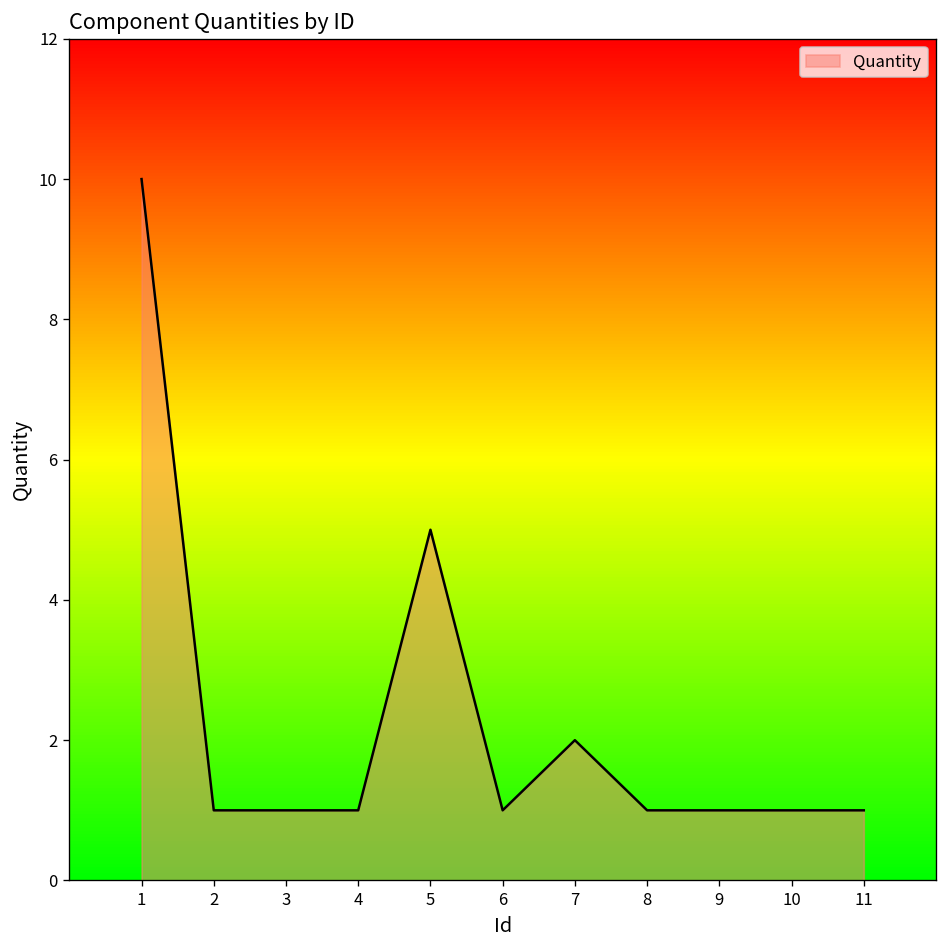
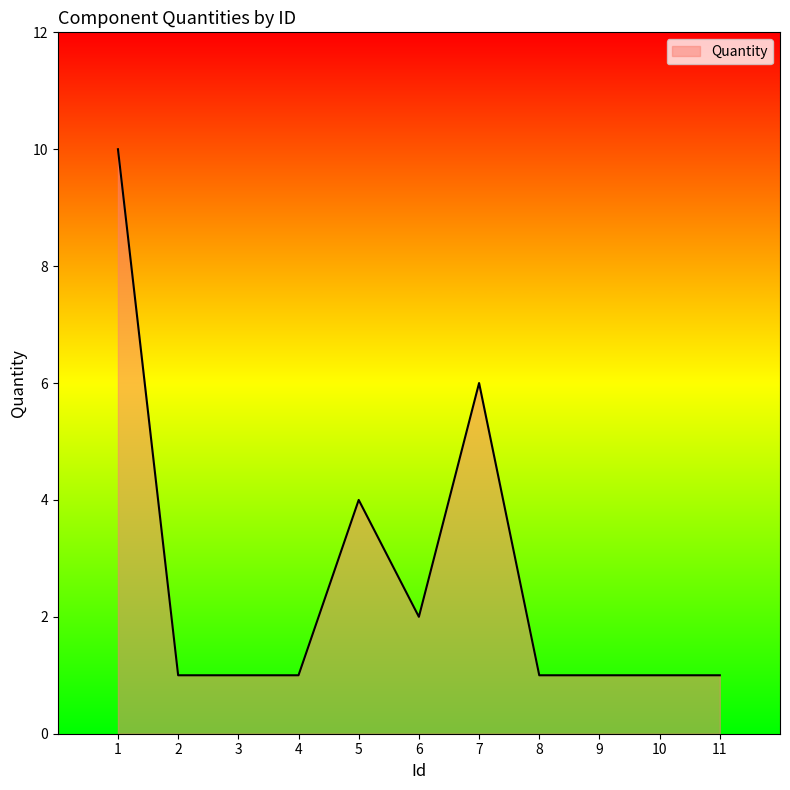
  {
    "1": 10,
    "2": 1,
    "3": 1,
    "4": 1,
-   "5": 5,
-   "6": 1,
-   "7": 2,
+   "5": 4,
+   "6": 2,
+   "7": 6,
    "8": 1,
    "9": 1,
    "10": 1,
    "11": 1
  }
